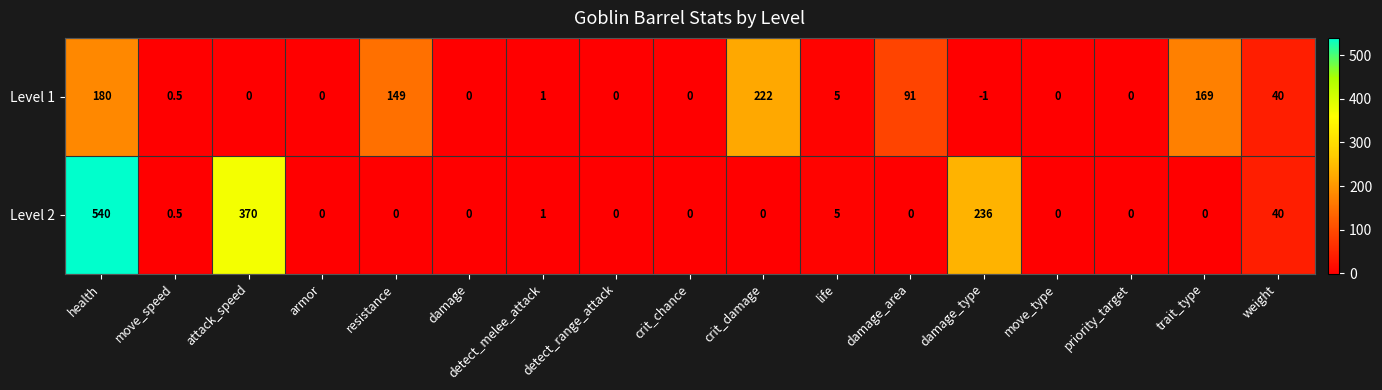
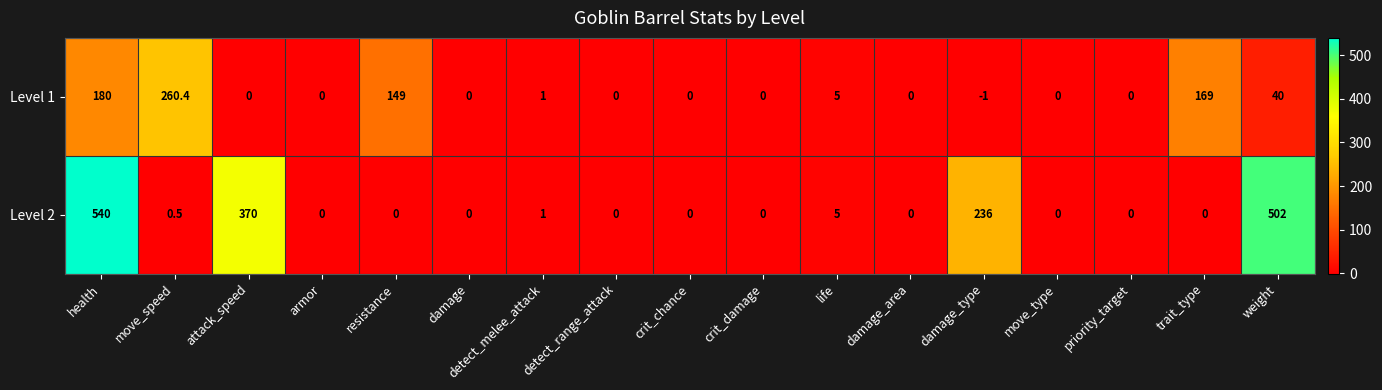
  {
    "Level 1": {
      "health": 180,
-     "move_speed": 0.5,
+     "move_speed": 260.4,
      "attack_speed": 0,
      "armor": 0,
      "resistance": 149,
      "damage": 0,
      "detect_melee_attack": 1,
      "detect_range_attack": 0,
      "crit_chance": 0,
-     "crit_damage": 222,
+     "crit_damage": 0,
      "life": 5,
-     "damage_area": 91,
+     "damage_area": 0,
      "damage_type": -1,
      "move_type": 0,
      "priority_target": 0,
      "trait_type": 169,
      "weight": 40
    },
    "Level 2": {
      "health": 540,
      "move_speed": 0.5,
      "attack_speed": 370,
      "armor": 0,
      "resistance": 0,
      "damage": 0,
      "detect_melee_attack": 1,
      "detect_range_attack": 0,
      "crit_chance": 0,
      "crit_damage": 0,
      "life": 5,
      "damage_area": 0,
      "damage_type": 236,
      "move_type": 0,
      "priority_target": 0,
      "trait_type": 0,
-     "weight": 40
+     "weight": 502
    }
  }
